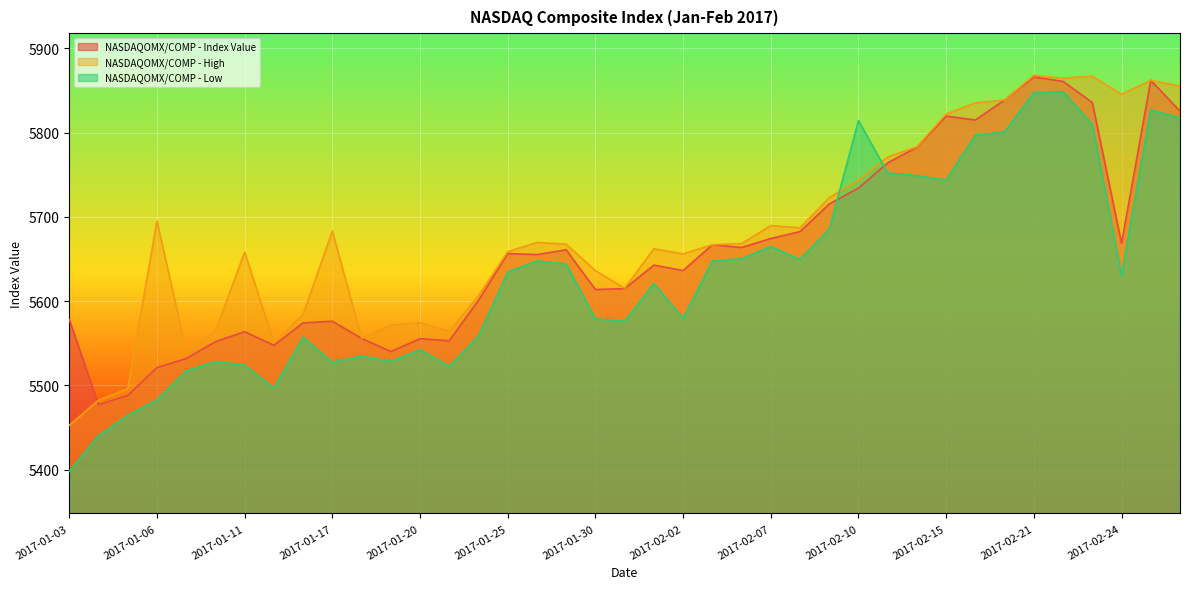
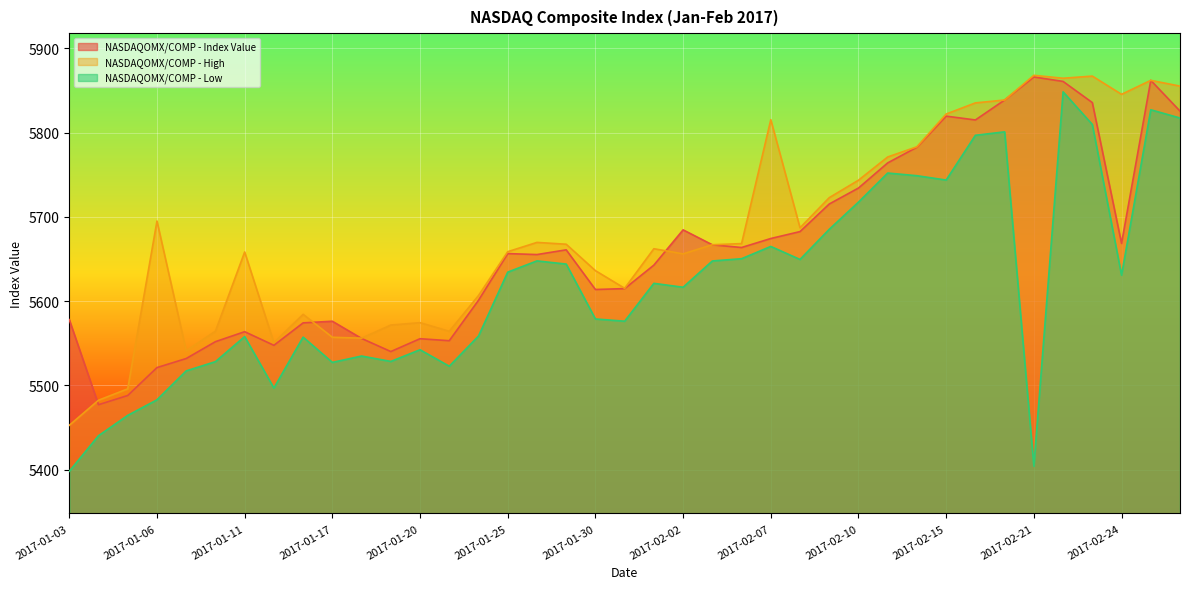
  {
    "NASDAQOMX/COMP - Index Value": {
      "2017-01-03": 5580,
      "2017-01-06": 5520,
      "2017-01-11": 5560,
      "2017-01-17": 5580,
      "2017-01-20": 5560,
      "2017-01-30": 5610,
-     "2017-02-02": 5640,
+     "2017-02-02": 5680,
      "2017-02-07": 5670,
      "2017-02-10": 5730,
      "2017-02-24": 5670
    },
    "NASDAQOMX/COMP - High": {
      "2017-01-03": 5450,
      "2017-01-06": 5690,
      "2017-01-11": 5660,
-     "2017-01-17": 5680,
+     "2017-01-17": 5560,
      "2017-01-20": 5570,
      "2017-01-30": 5640,
      "2017-02-02": 5660,
-     "2017-02-07": 5690,
+     "2017-02-07": 5820,
      "2017-02-10": 5740,
      "2017-02-24": 5850
    },
    "NASDAQOMX/COMP - Low": {
      "2017-01-03": 5400,
      "2017-01-06": 5480,
-     "2017-01-11": 5520,
+     "2017-01-11": 5560,
      "2017-01-17": 5530,
      "2017-01-20": 5540,
      "2017-01-25": 5630,
      "2017-01-30": 5580,
-     "2017-02-02": 5580,
+     "2017-02-02": 5620,
      "2017-02-07": 5660,
-     "2017-02-10": 5810,
+     "2017-02-10": 5720,
      "2017-02-15": 5740,
-     "2017-02-21": 5850,
+     "2017-02-21": 5400,
      "2017-02-24": 5630
    }
  }
